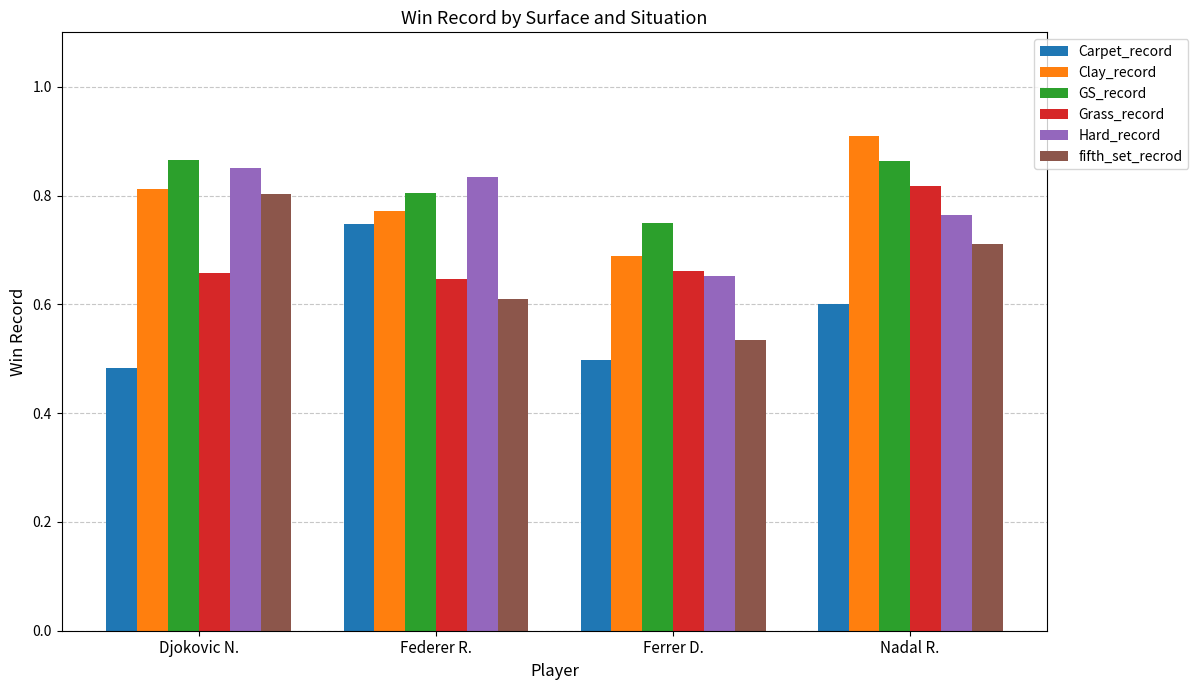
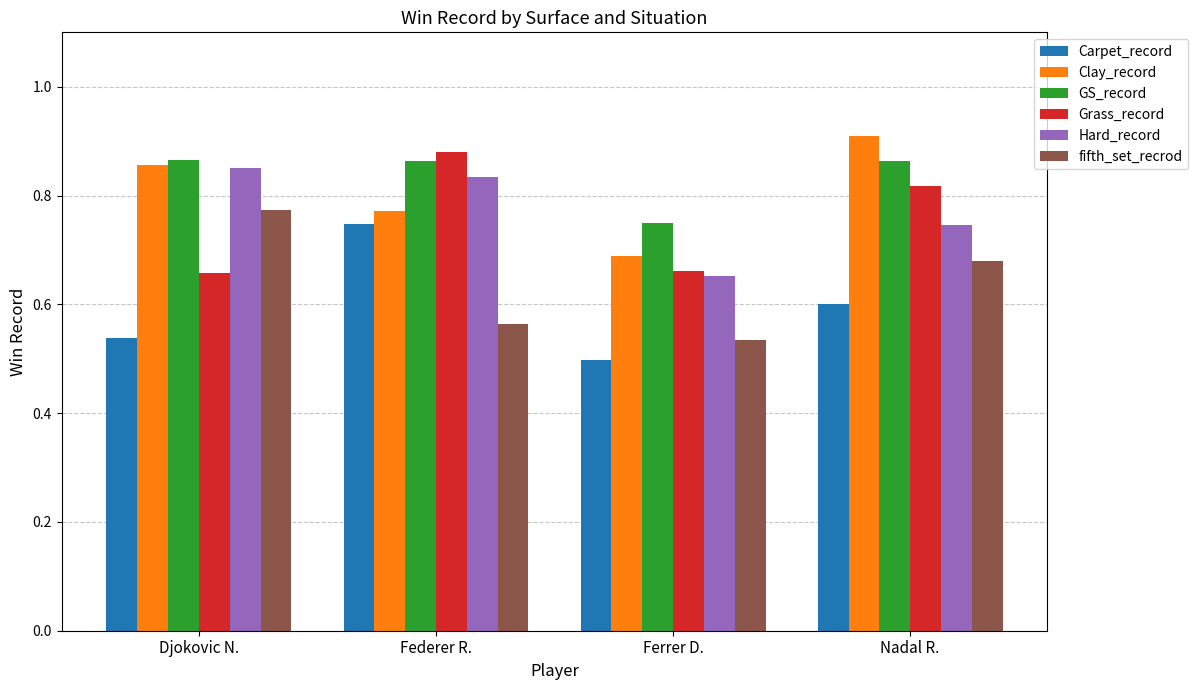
  {
    "Carpet_record": {
-     "Djokovic N.": 0.48,
+     "Djokovic N.": 0.54,
      "Federer R.": 0.75,
      "Ferrer D.": 0.50,
      "Nadal R.": 0.60
    },
    "Clay_record": {
-     "Djokovic N.": 0.81,
+     "Djokovic N.": 0.86,
      "Federer R.": 0.77,
      "Ferrer D.": 0.69,
      "Nadal R.": 0.91
    },
    "GS_record": {
      "Djokovic N.": 0.86,
-     "Federer R.": 0.80,
+     "Federer R.": 0.86,
      "Ferrer D.": 0.75,
      "Nadal R.": 0.86
    },
    "Grass_record": {
      "Djokovic N.": 0.66,
-     "Federer R.": 0.65,
+     "Federer R.": 0.88,
      "Ferrer D.": 0.66,
      "Nadal R.": 0.82
    },
    "Hard_record": {
      "Djokovic N.": 0.85,
      "Federer R.": 0.83,
      "Ferrer D.": 0.65,
-     "Nadal R.": 0.76
+     "Nadal R.": 0.75
    },
    "fifth_set_recrod": {
-     "Djokovic N.": 0.80,
-     "Federer R.": 0.61,
+     "Djokovic N.": 0.77,
+     "Federer R.": 0.56,
      "Ferrer D.": 0.53,
-     "Nadal R.": 0.71
+     "Nadal R.": 0.68
    }
  }
